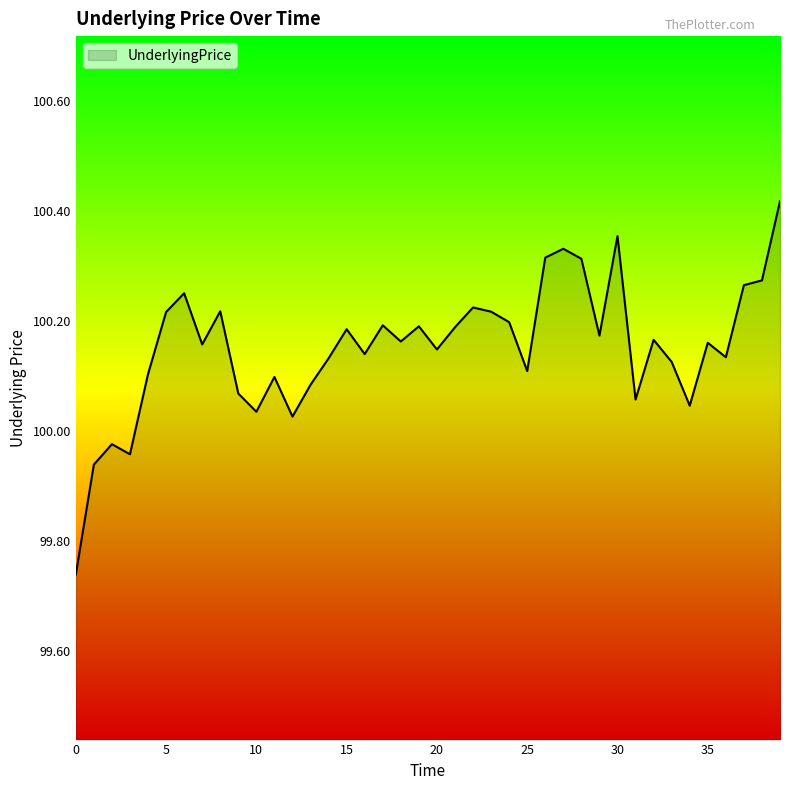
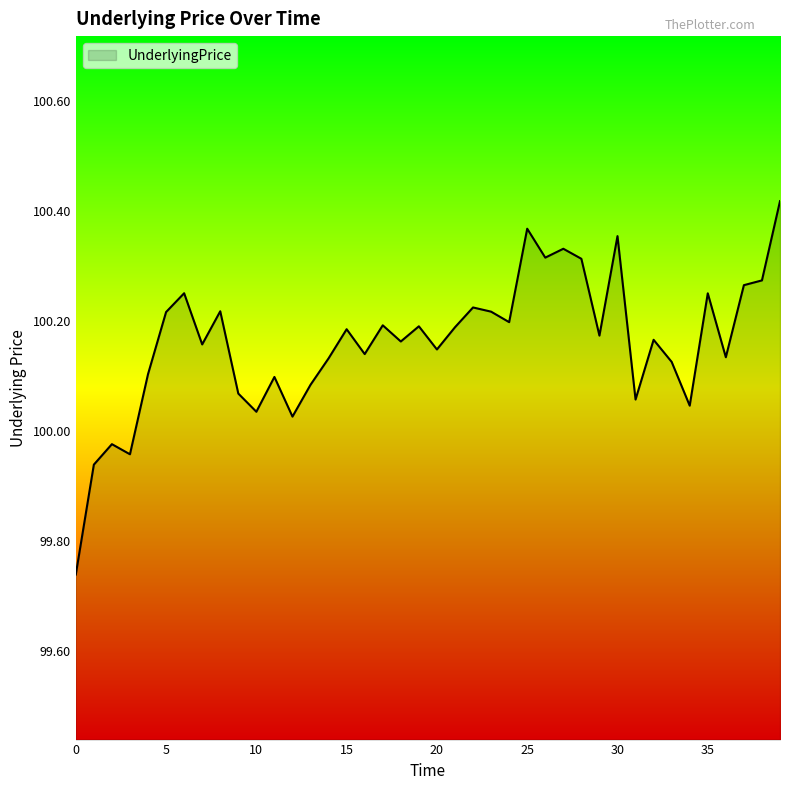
  {
    "0": 99.74,
    "5": 100.22,
    "10": 100.04,
    "15": 100.19,
    "20": 100.15,
-   "25": 100.11,
+   "25": 100.37,
    "30": 100.35,
-   "35": 100.16
+   "35": 100.25
  }
